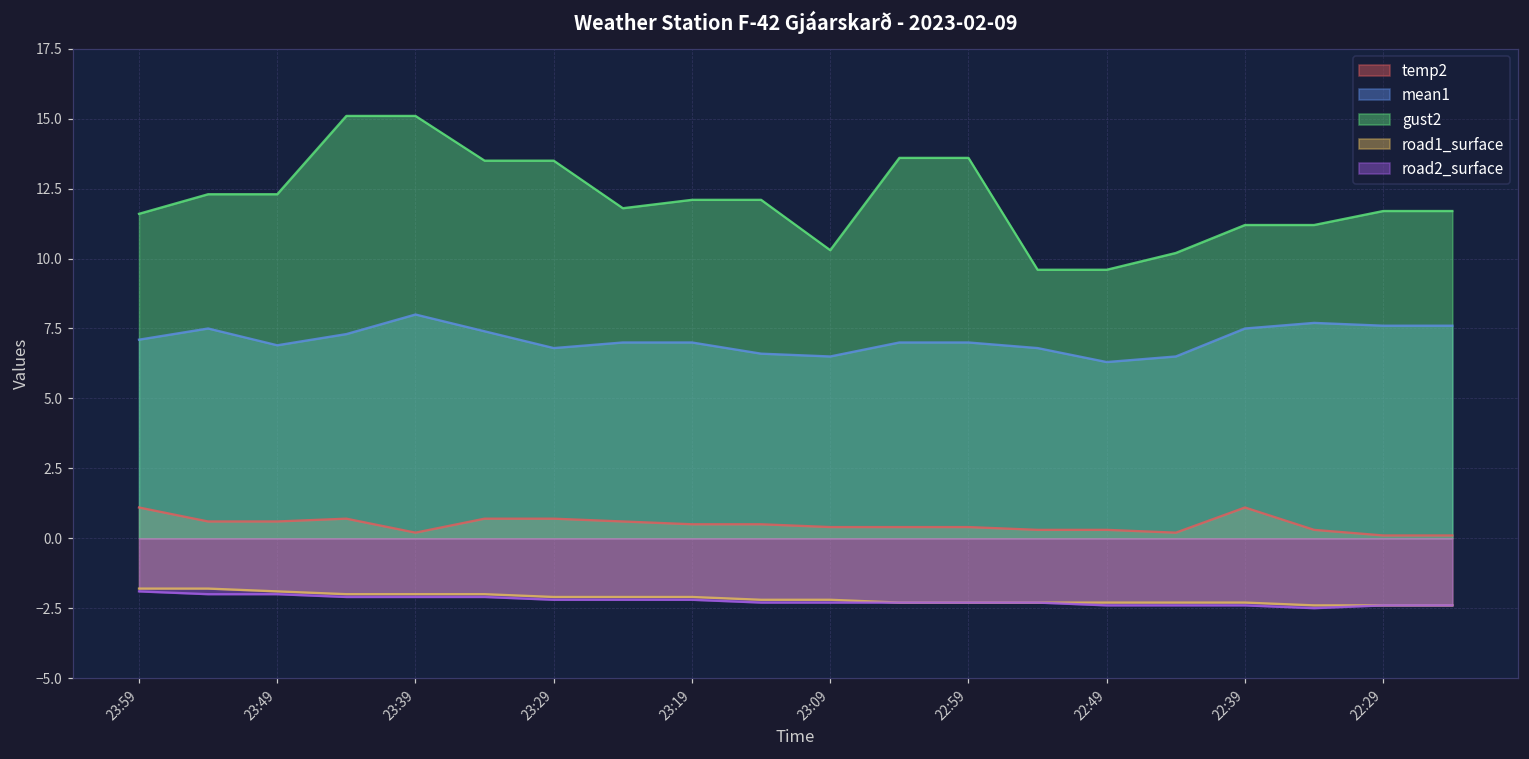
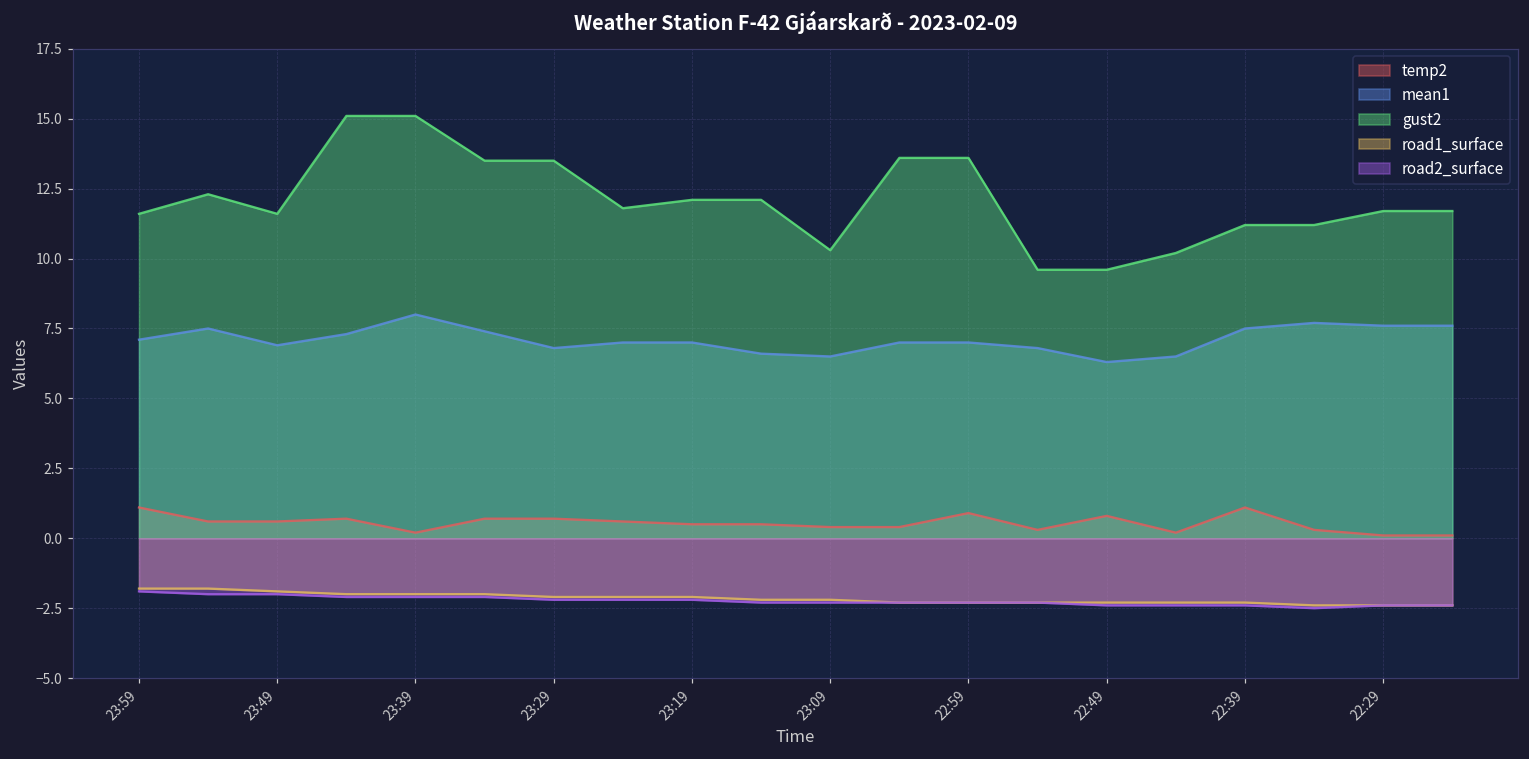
  {
    "temp2": {
      "23:59": 1.1,
      "23:49": 0.6,
      "23:39": 0.2,
      "23:29": 0.7,
      "23:19": 0.5,
      "23:09": 0.4,
-     "22:59": 0.4,
-     "22:49": 0.3,
+     "22:59": 0.9,
+     "22:49": 0.8,
      "22:39": 1.1
    },
    "gust2": {
      "23:59": 11.6,
-     "23:49": 12.3,
+     "23:49": 11.6,
      "23:39": 15.1,
      "23:29": 13.5,
      "23:19": 12.1,
      "23:09": 10.3,
      "22:59": 13.6,
      "22:49": 9.6,
      "22:39": 11.2,
      "22:29": 11.7
    }
  }
